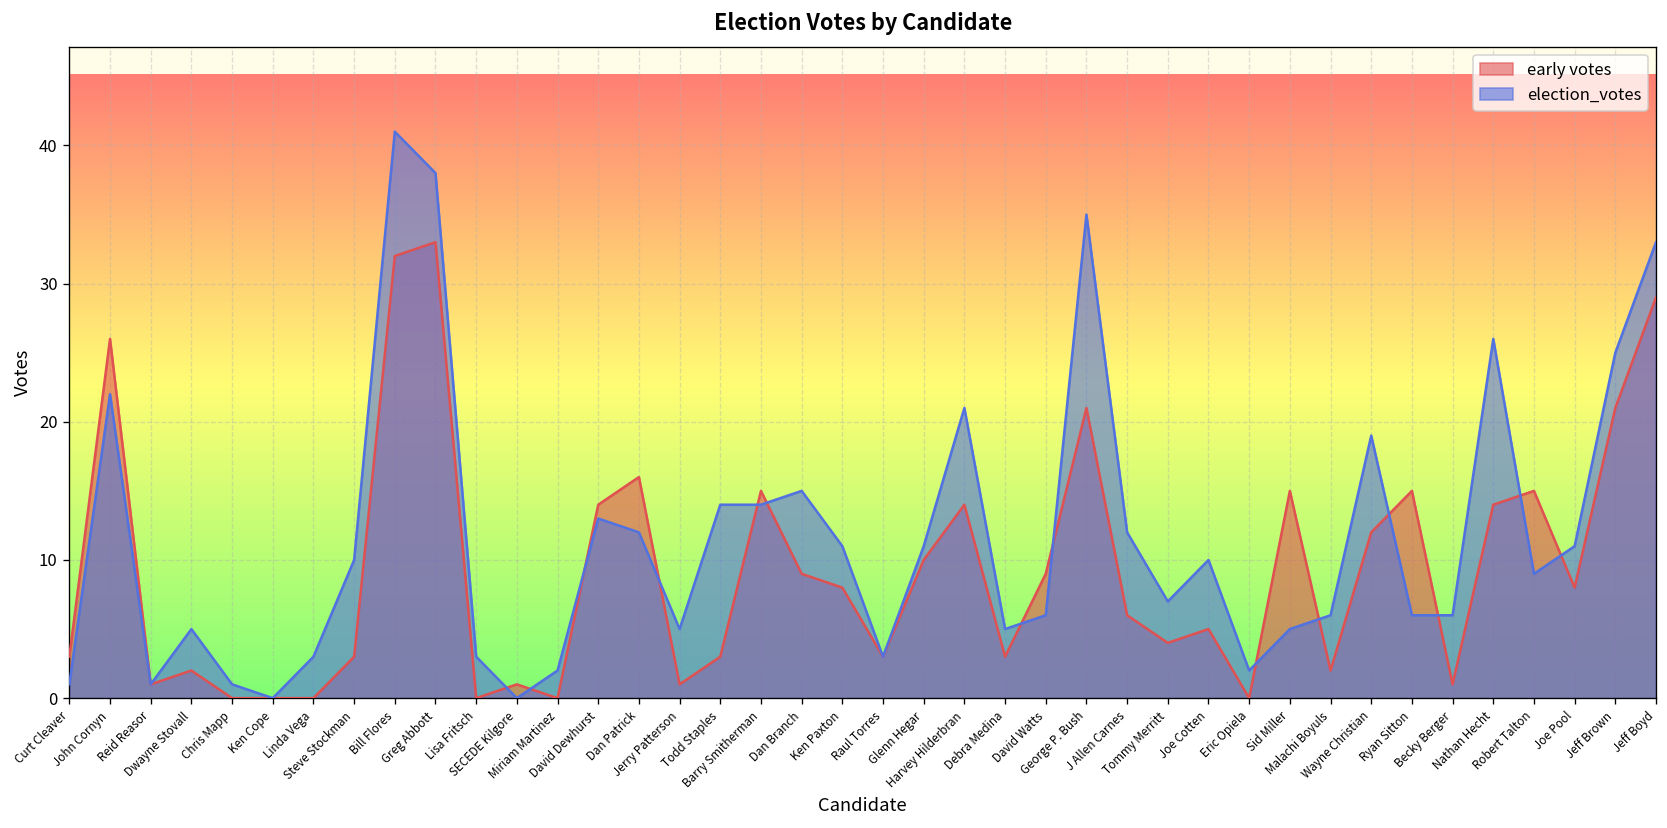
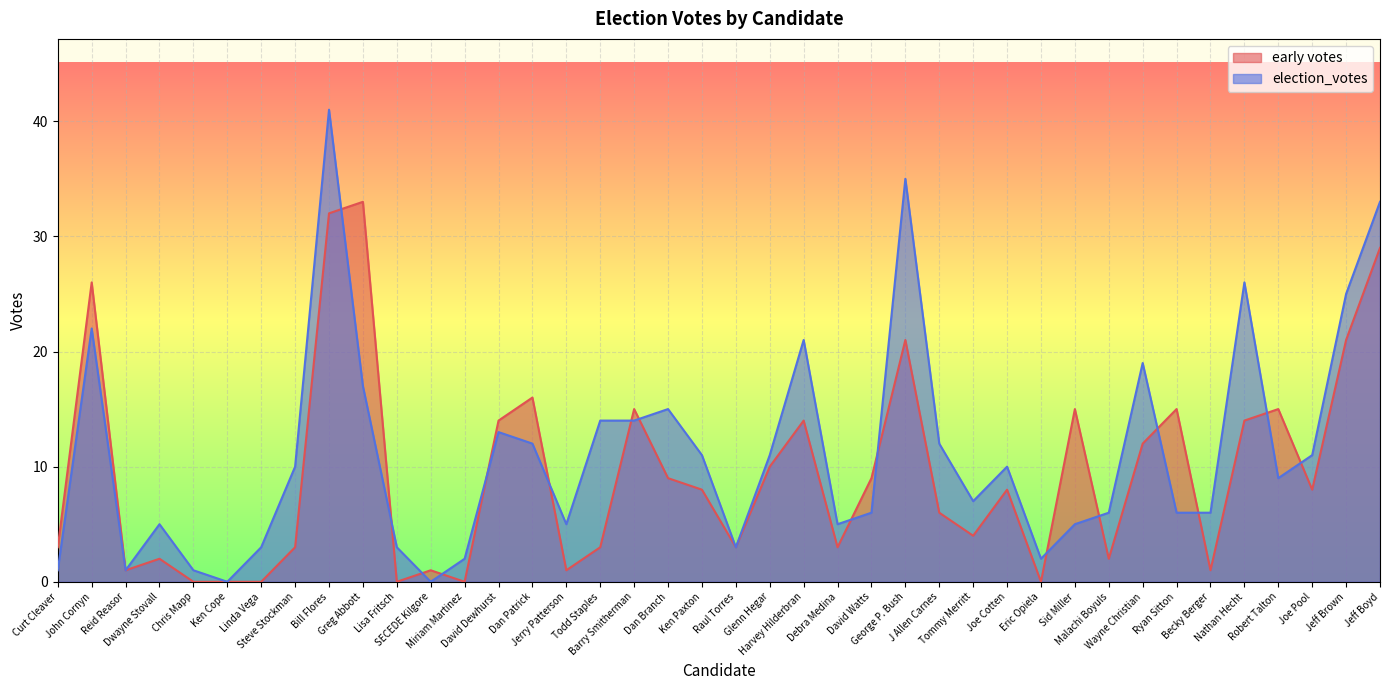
  {
    "early votes": {
      "Curt Cleaver": 3,
      "John Cornyn": 26,
      "Dwayne Stovall": 2,
      "Chris Mapp": 0,
      "Linda Vega": 0,
      "Steve Stockman": 3,
      "Bill Flores": 32,
      "Greg Abbott": 33,
      "Lisa Fritsch": 0,
      "SECEDE Kilgore": 1,
      "Miriam Martinez": 0,
      "David Dewhurst": 14,
      "Dan Patrick": 16,
      "Jerry Patterson": 1,
      "Todd Staples": 3,
      "Barry Smitherman": 15,
      "Dan Branch": 9,
      "Ken Paxton": 8,
      "Glenn Hegar": 10,
      "Harvey Hilderbran": 14,
      "Debra Medina": 3,
      "David Watts": 9,
      "George P. Bush": 21,
      "J Allen Carnes": 6,
      "Tommy Merritt": 4,
-     "Joe Cotten": 5,
+     "Joe Cotten": 8,
      "Eric Opiela": 0,
      "Sid Miller": 15,
      "Malachi Boyuls": 2,
      "Wayne Christian": 12,
      "Ryan Sitton": 15,
      "Becky Berger": 1,
      "Nathan Hecht": 14,
      "Robert Talton": 15,
      "Joe Pool": 8,
      "Jeff Brown": 21,
      "Jeff Boyd": 29
    },
    "election_votes": {
      "Curt Cleaver": 1,
      "John Cornyn": 22,
      "Dwayne Stovall": 5,
      "Chris Mapp": 1,
      "Linda Vega": 3,
      "Steve Stockman": 10,
      "Bill Flores": 41,
-     "Greg Abbott": 38,
+     "Greg Abbott": 17,
      "Lisa Fritsch": 3,
      "SECEDE Kilgore": 0,
      "Miriam Martinez": 2,
      "David Dewhurst": 13,
      "Dan Patrick": 12,
      "Jerry Patterson": 5,
      "Todd Staples": 14,
      "Barry Smitherman": 14,
      "Dan Branch": 15,
      "Ken Paxton": 11,
      "Glenn Hegar": 11,
      "Harvey Hilderbran": 21,
      "Debra Medina": 5,
      "David Watts": 6,
      "George P. Bush": 35,
      "J Allen Carnes": 12,
      "Tommy Merritt": 7,
      "Joe Cotten": 10,
      "Eric Opiela": 2,
      "Sid Miller": 5,
      "Malachi Boyuls": 6,
      "Wayne Christian": 19,
      "Ryan Sitton": 6,
      "Becky Berger": 6,
      "Nathan Hecht": 26,
      "Robert Talton": 9,
      "Joe Pool": 11,
      "Jeff Brown": 25,
      "Jeff Boyd": 33
    }
  }
